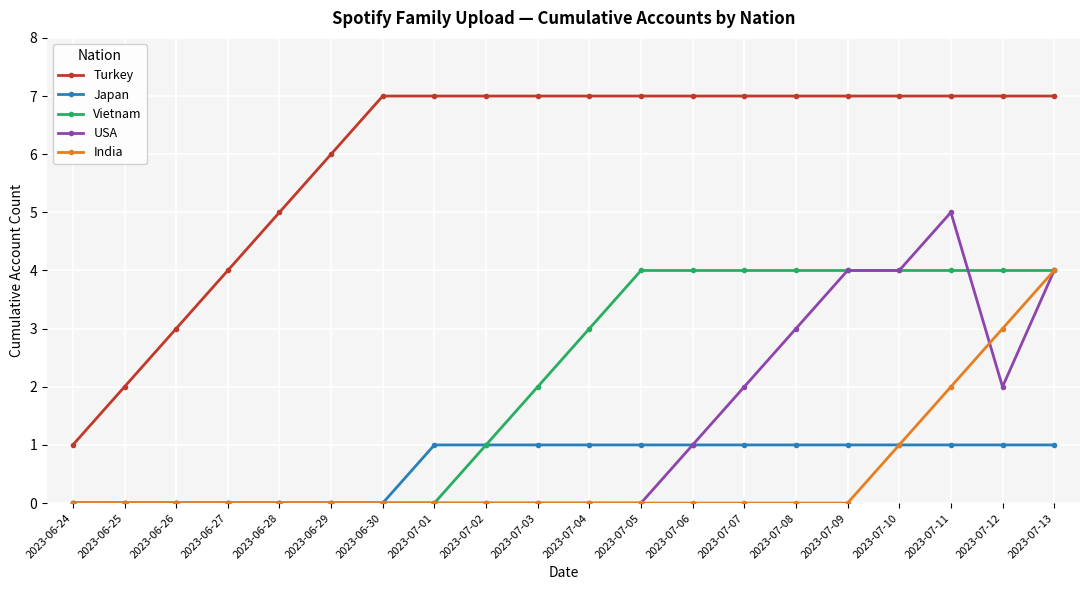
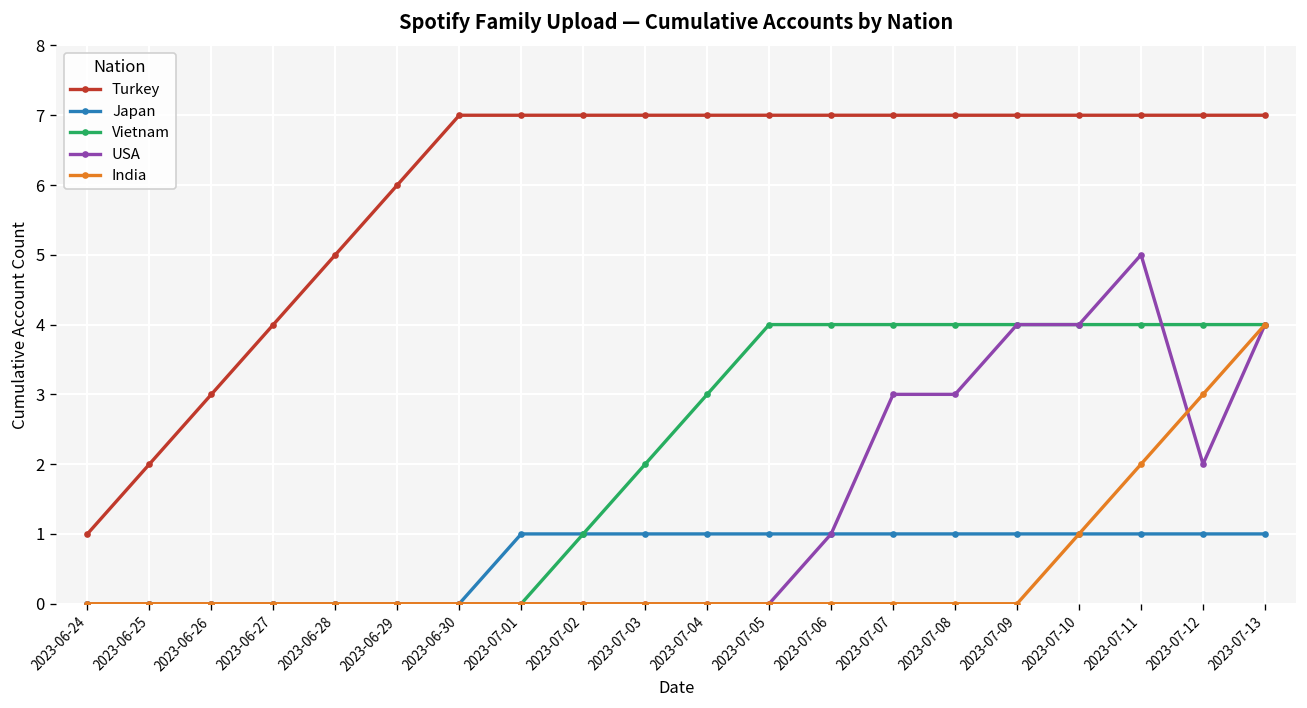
  {
    "Turkey": {
      "2023-06-24": 1,
      "2023-06-25": 2,
      "2023-06-26": 3,
      "2023-06-27": 4,
      "2023-06-28": 5,
      "2023-06-29": 6,
      "2023-06-30": 7,
      "2023-07-01": 7,
      "2023-07-02": 7,
      "2023-07-03": 7,
      "2023-07-04": 7,
      "2023-07-05": 7,
      "2023-07-06": 7,
      "2023-07-07": 7,
      "2023-07-08": 7,
      "2023-07-09": 7,
      "2023-07-10": 7,
      "2023-07-11": 7,
      "2023-07-12": 7,
      "2023-07-13": 7
    },
    "Japan": {
      "2023-07-01": 1,
      "2023-07-03": 1,
      "2023-07-04": 1,
      "2023-07-05": 1,
      "2023-07-07": 1,
      "2023-07-08": 1,
      "2023-07-09": 1,
      "2023-07-11": 1,
      "2023-07-12": 1,
      "2023-07-13": 1
    },
    "Vietnam": {
      "2023-07-03": 2,
      "2023-07-04": 3,
      "2023-07-05": 4,
      "2023-07-06": 4,
      "2023-07-07": 4,
      "2023-07-08": 4,
      "2023-07-11": 4,
      "2023-07-12": 4
    },
    "USA": {
-     "2023-07-07": 2,
+     "2023-07-07": 3,
      "2023-07-08": 3,
      "2023-07-11": 5,
      "2023-07-12": 2
    },
    "India": {
      "2023-07-06": 0,
      "2023-07-07": 0,
      "2023-07-08": 0,
      "2023-07-09": 0,
      "2023-07-11": 2,
      "2023-07-12": 3
    }
  }
